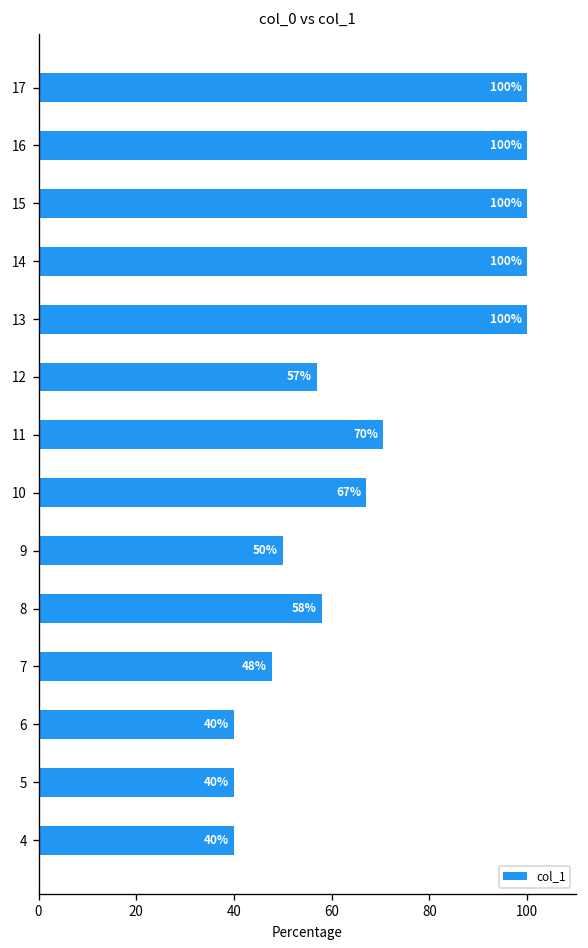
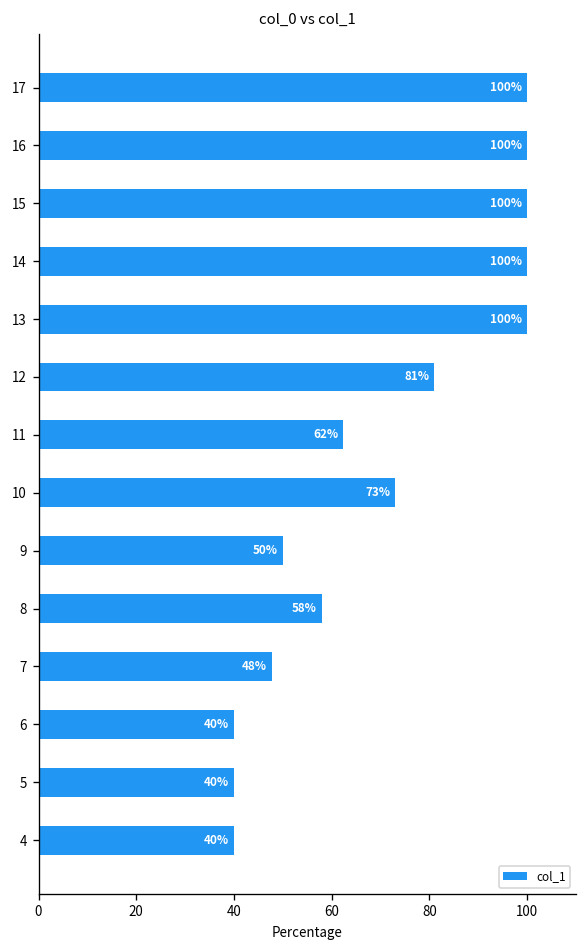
  {
    "17": "100%",
    "16": "100%",
    "15": "100%",
    "14": "100%",
    "13": "100%",
-   "12": "57%",
-   "11": "70%",
-   "10": "67%",
+   "12": "81%",
+   "11": "62%",
+   "10": "73%",
    "9": "50%",
    "8": "58%",
    "7": "48%",
    "6": "40%",
    "5": "40%",
    "4": "40%"
  }
